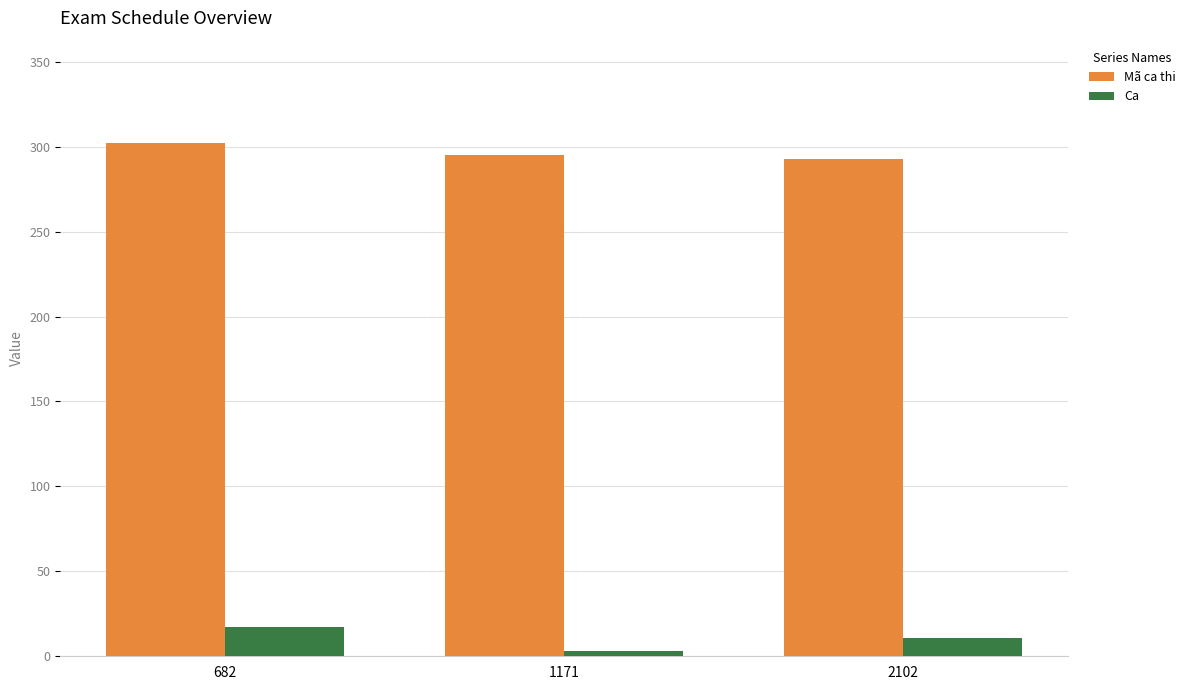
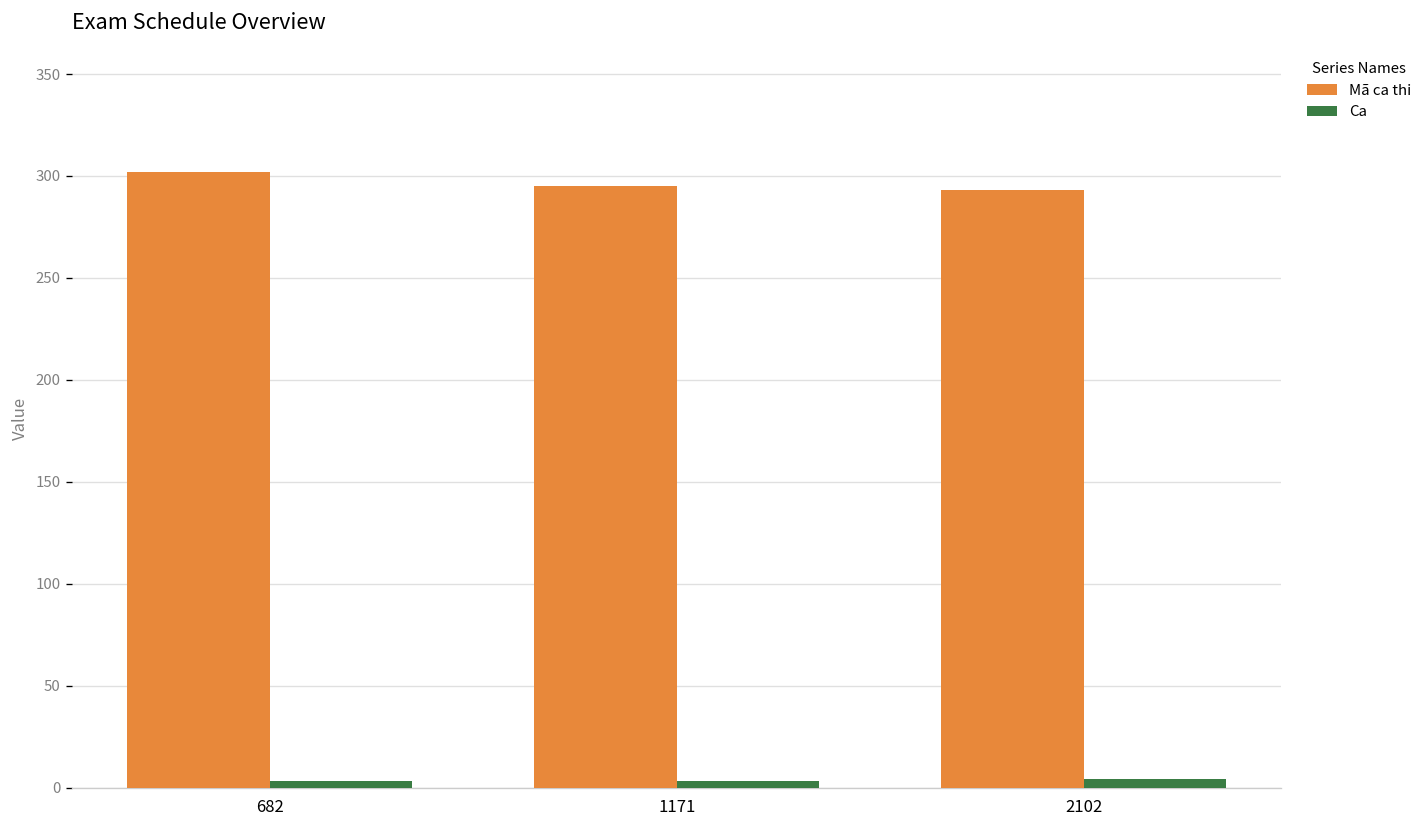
  {
    "Mã ca thi": {
      "682": 302,
      "1171": 295,
      "2102": 293
    },
    "Ca": {
-     "682": 17,
+     "682": 3,
      "1171": 3,
-     "2102": 11
+     "2102": 4
    }
  }
